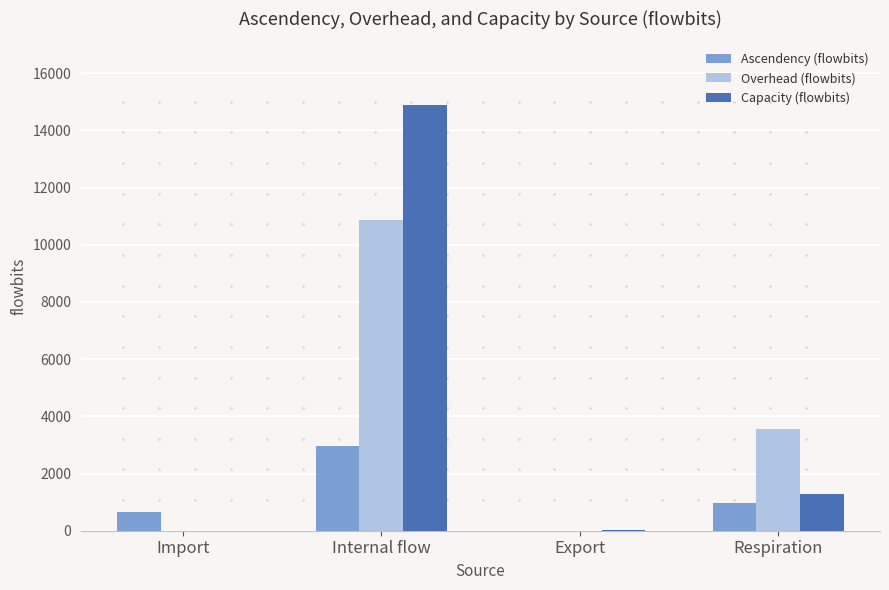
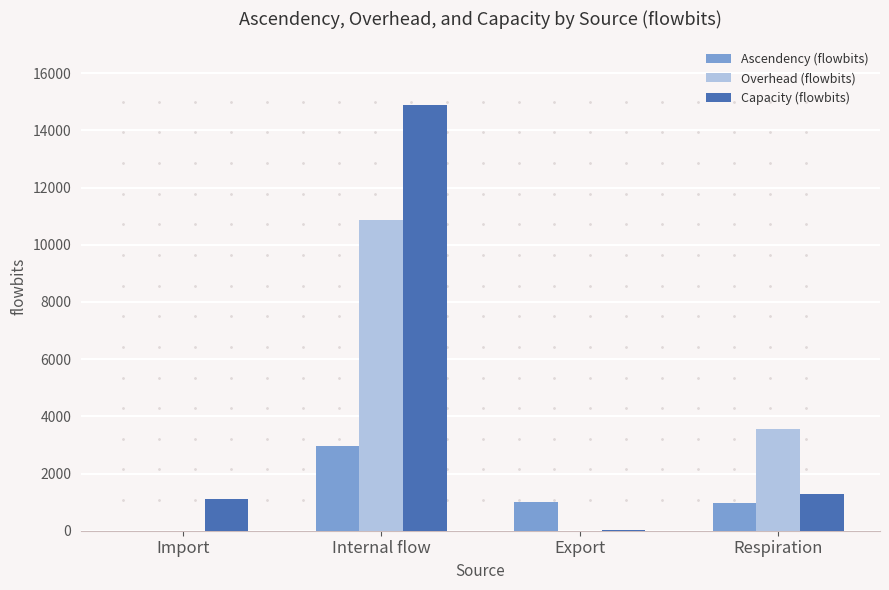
  {
    "Ascendency (flowbits)": {
-     "Import": 700,
+     "Import": 0,
      "Internal flow": 3000,
-     "Export": 0,
+     "Export": 1000,
      "Respiration": 1000
    },
    "Capacity (flowbits)": {
-     "Import": 0,
+     "Import": 1100,
      "Internal flow": 14900,
      "Respiration": 1300
    }
  }
